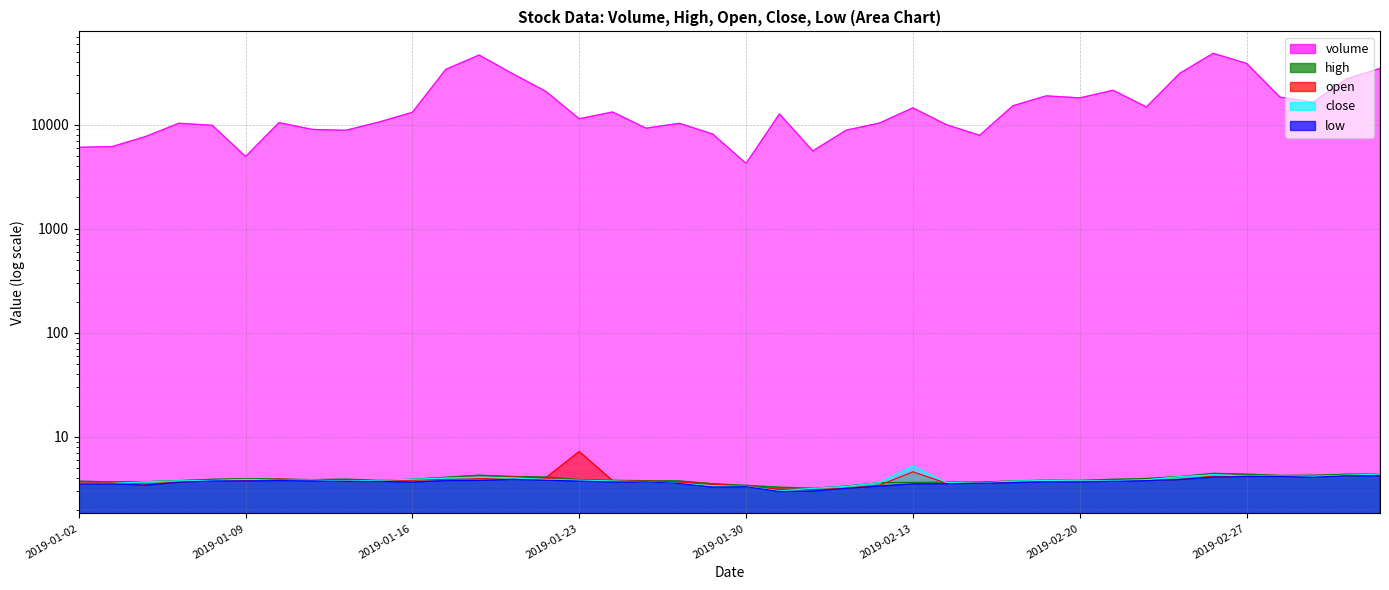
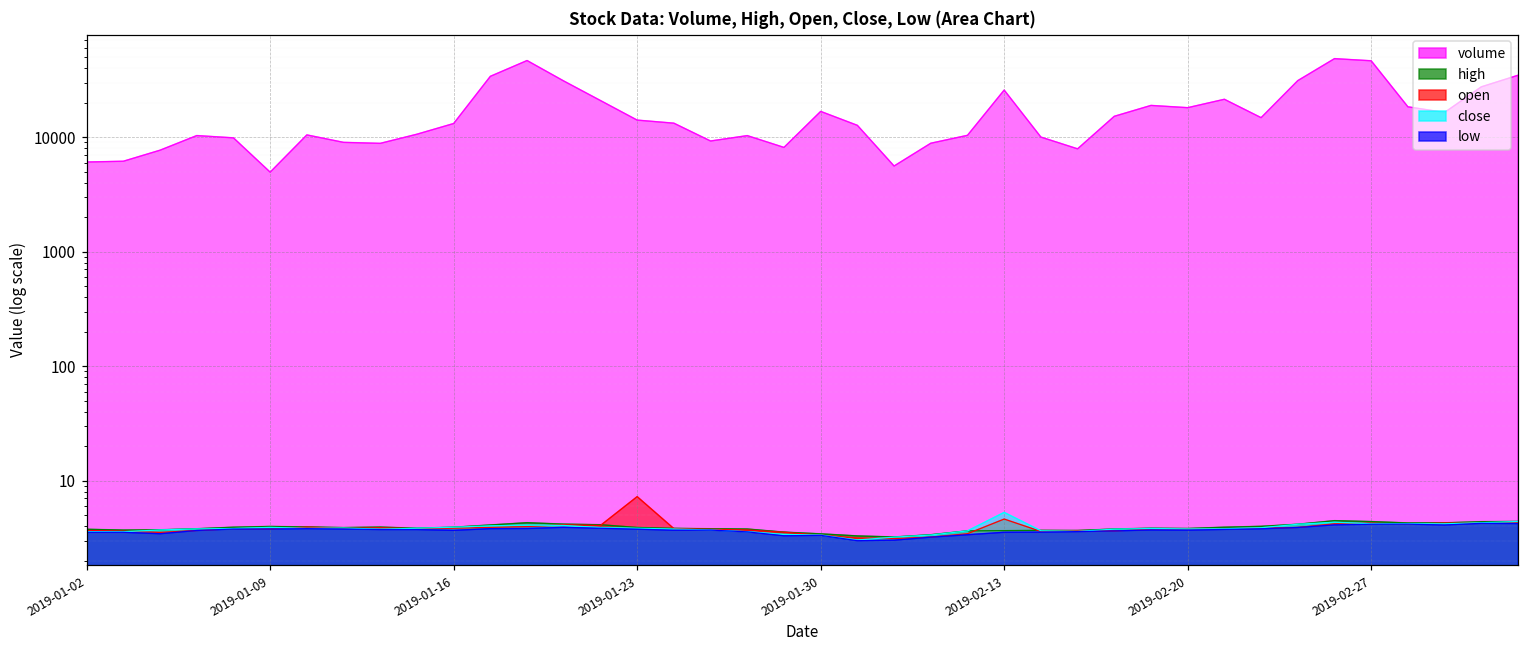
  {
    "volume": {
      "2019-01-02": 6000,
      "2019-01-09": 5000,
      "2019-01-16": 13000,
-     "2019-01-23": 11000,
-     "2019-01-30": 4200,
-     "2019-02-13": 15000,
+     "2019-01-23": 14000,
+     "2019-01-30": 17000,
+     "2019-02-13": 26000,
      "2019-02-20": 18000,
-     "2019-02-27": 39000
+     "2019-02-27": 50000
    },
    "open": {
      "2019-01-23": 7,
      "2019-02-13": 5
    },
    "close": {
      "2019-02-13": 5
    }
  }
